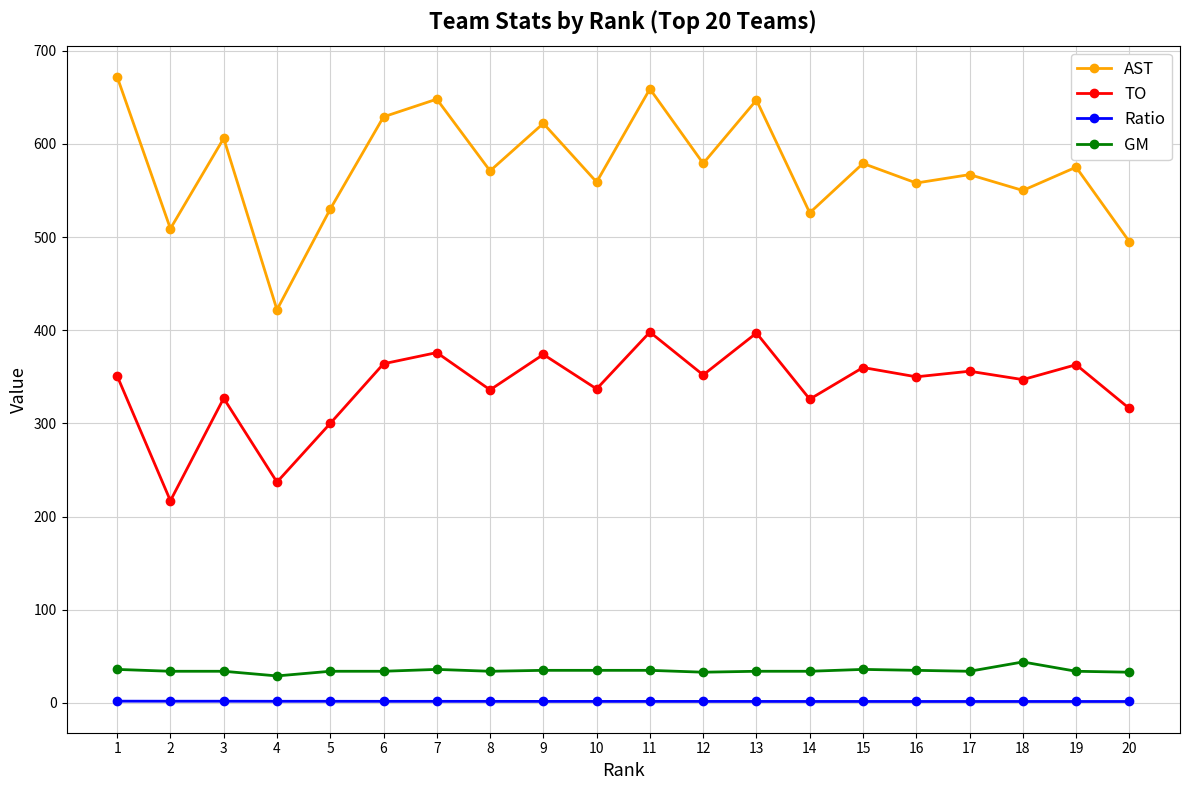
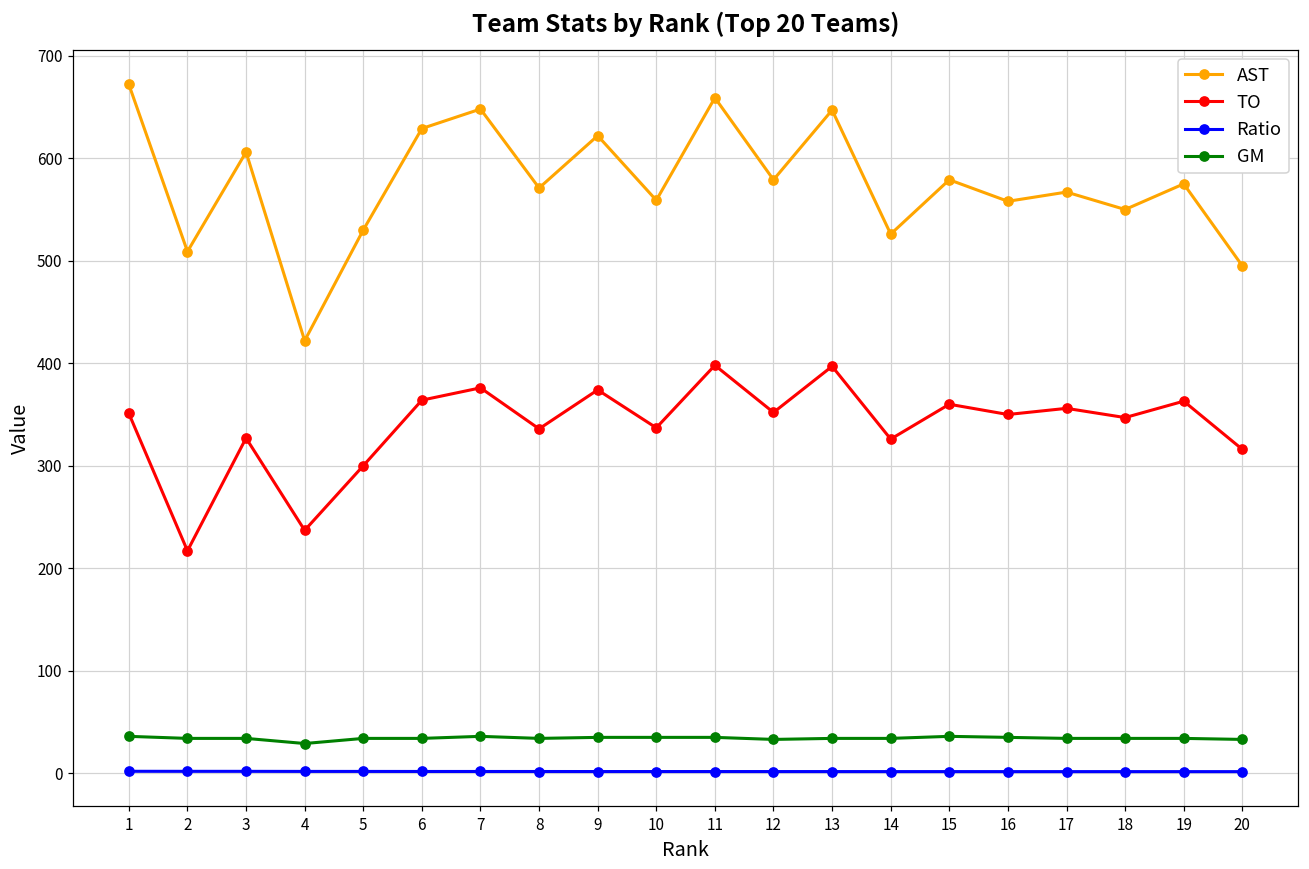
  {
    "AST": {
      "1": 670,
      "2": 510,
      "3": 610,
      "4": 420,
      "5": 530,
      "6": 630,
      "7": 650,
      "8": 570,
      "9": 620,
      "10": 560,
      "11": 660,
      "12": 580,
      "13": 650,
      "14": 530,
      "15": 580,
      "16": 560,
      "17": 570,
      "18": 550,
      "19": 580,
      "20": 500
    },
    "TO": {
      "1": 350,
      "2": 220,
      "3": 330,
      "4": 240,
      "5": 300,
      "6": 360,
      "7": 380,
      "8": 340,
      "9": 370,
      "10": 340,
      "11": 400,
      "12": 350,
      "13": 400,
      "14": 330,
      "15": 360,
      "16": 350,
      "17": 360,
      "18": 350,
      "19": 360,
      "20": 320
    },
    "Ratio": {
      "1": 0,
      "2": 0,
      "3": 0,
      "4": 0,
      "5": 0,
      "6": 0,
      "7": 0,
      "8": 0,
      "9": 0,
      "10": 0,
      "11": 0,
      "12": 0,
      "13": 0,
      "14": 0,
      "15": 0,
      "16": 0,
      "17": 0,
      "18": 0,
      "19": 0,
      "20": 0
    },
    "GM": {
      "1": 40,
      "2": 30,
      "3": 30,
      "4": 30,
      "5": 30,
      "6": 30,
      "7": 40,
      "8": 30,
      "9": 40,
      "10": 40,
      "11": 40,
      "12": 30,
      "13": 30,
      "14": 30,
      "15": 40,
      "16": 40,
      "17": 30,
-     "18": 40,
+     "18": 30,
      "19": 30,
      "20": 30
    }
  }
